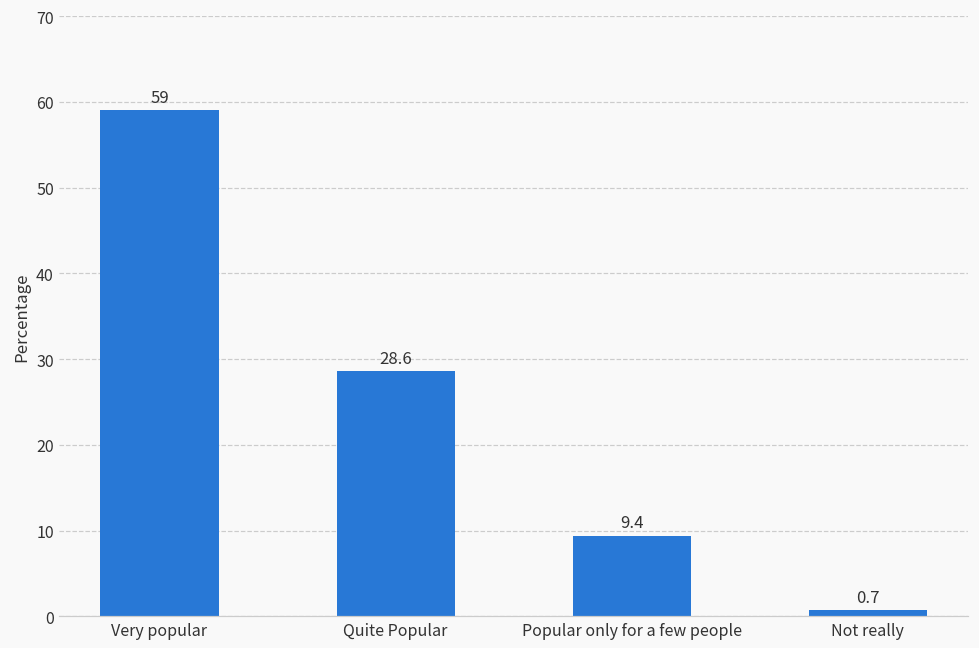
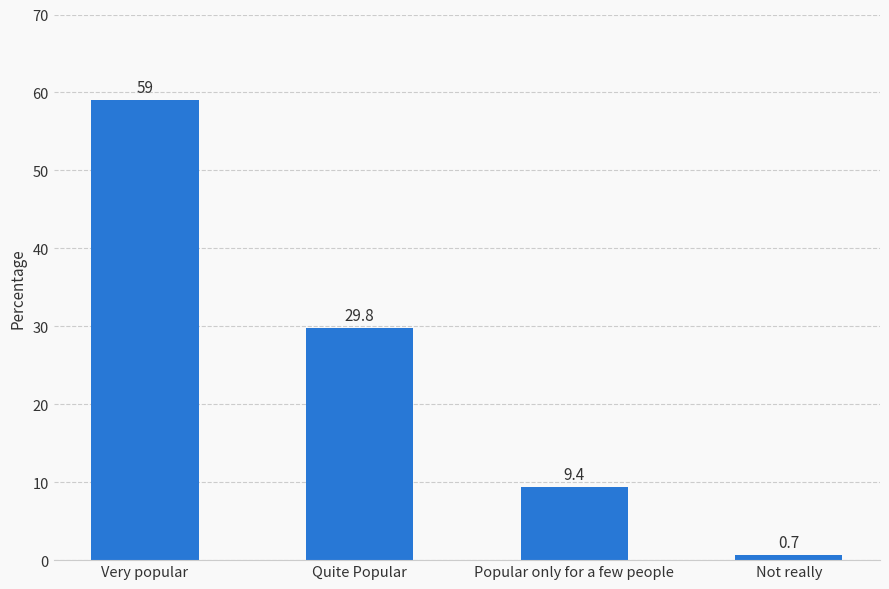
  {
    "Very popular": 59,
-   "Quite Popular": 28.6,
+   "Quite Popular": 29.8,
    "Popular only for a few people": 9.4,
    "Not really": 0.7
  }
